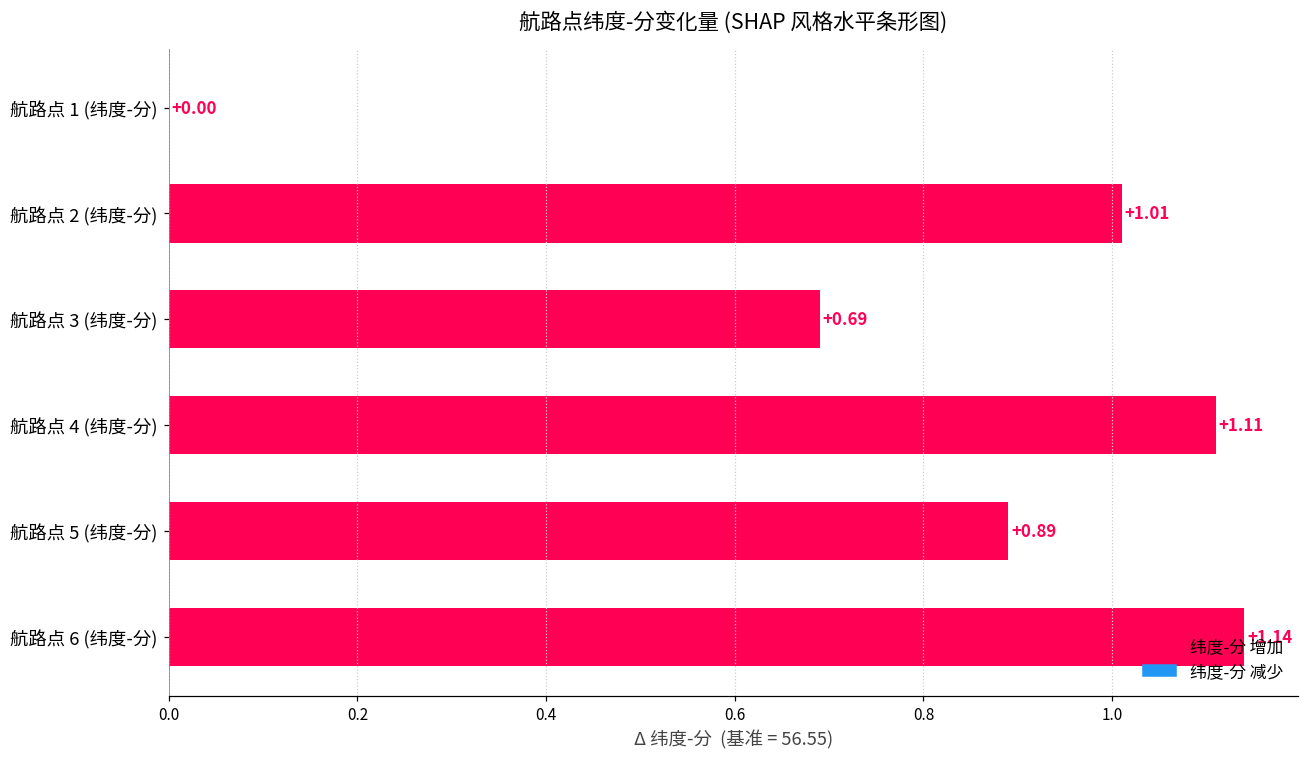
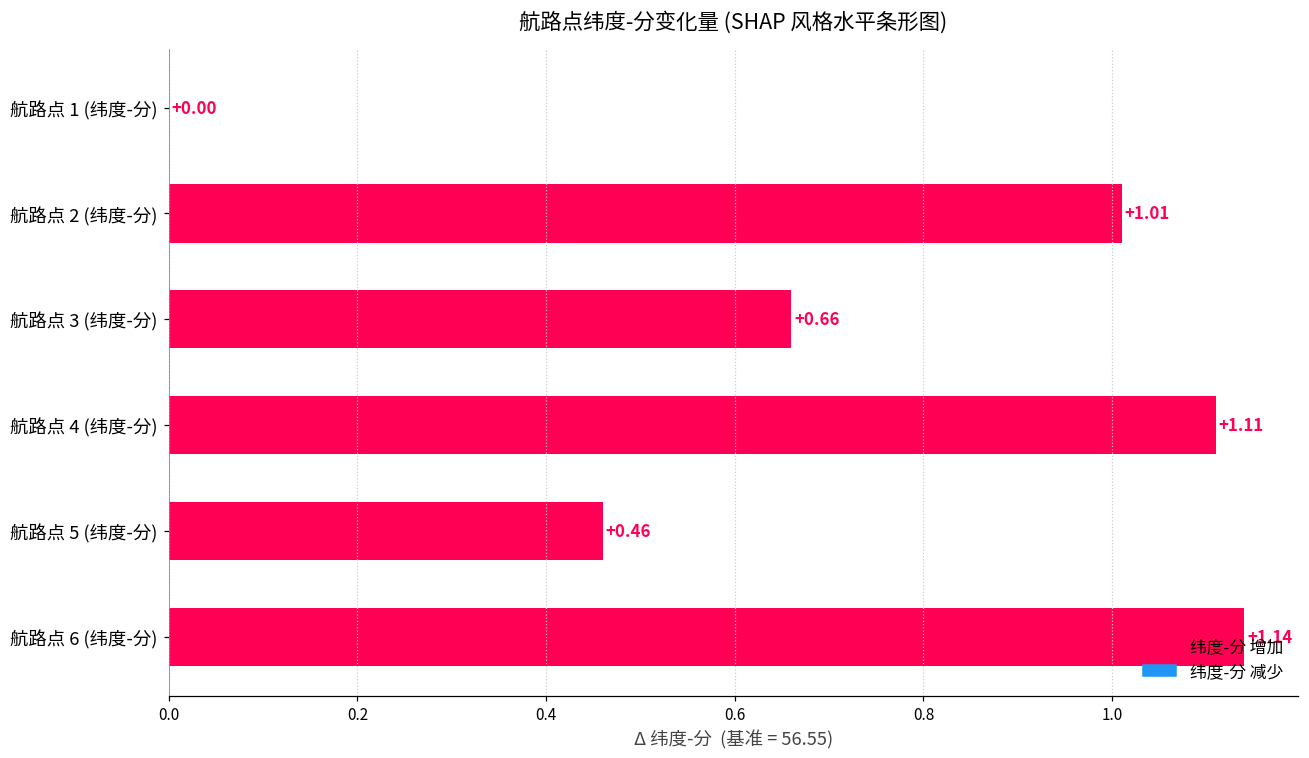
  {
    "航路点 1 (纬度-分)": "+0.00",
    "航路点 2 (纬度-分)": "+1.01",
-   "航路点 3 (纬度-分)": "+0.69",
+   "航路点 3 (纬度-分)": "+0.66",
    "航路点 4 (纬度-分)": "+1.11",
-   "航路点 5 (纬度-分)": "+0.89",
+   "航路点 5 (纬度-分)": "+0.46",
    "航路点 6 (纬度-分)": "+1.14"
  }
